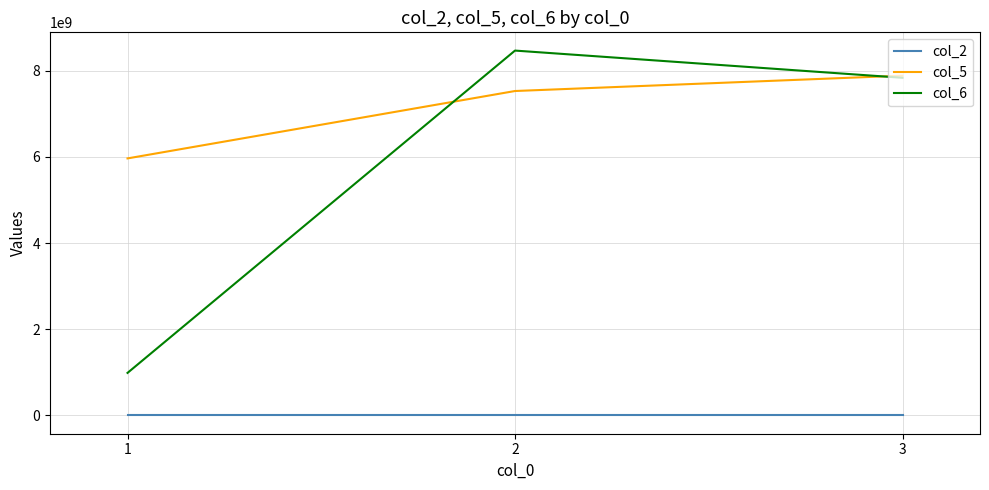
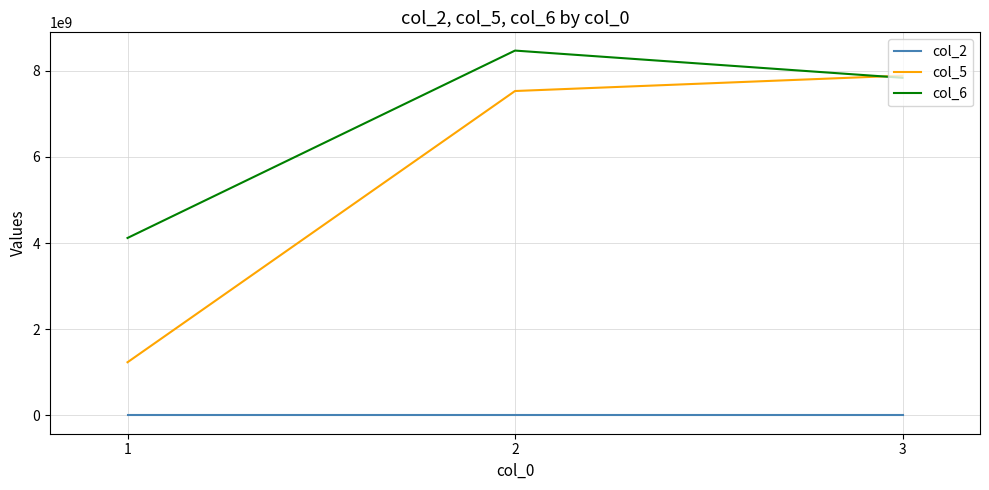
  {
    "col_2": {
      "1": 0,
      "2": 0,
      "3": 0
    },
    "col_5": {
-     "1": 6000000000,
+     "1": 1200000000,
      "2": 7500000000
    },
    "col_6": {
-     "1": 1000000000,
+     "1": 4100000000,
      "2": 8500000000
    }
  }
